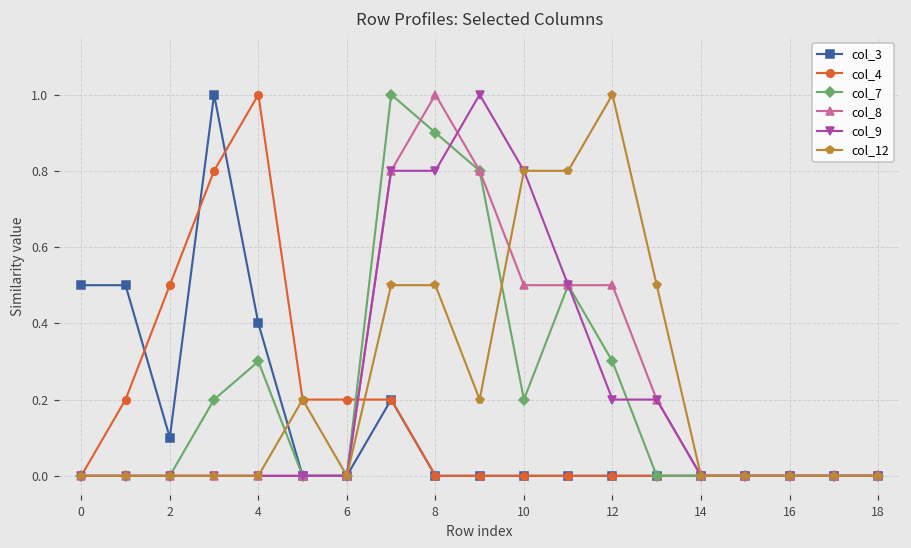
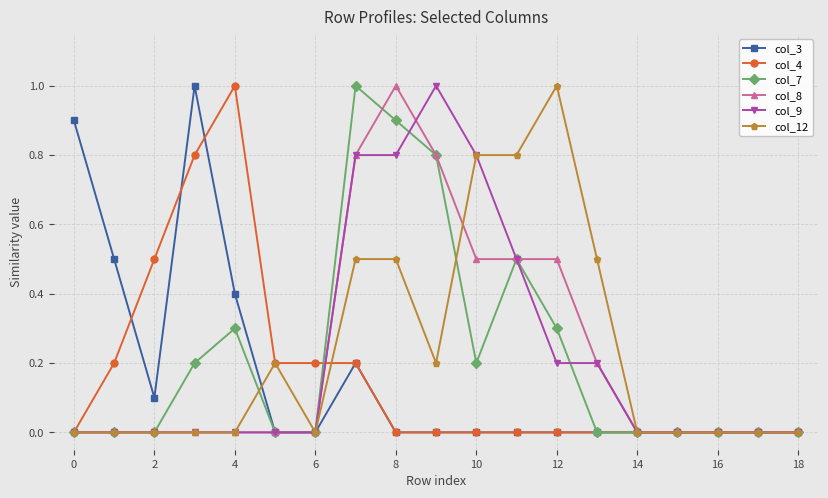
  {
    "col_3": {
-     "0": 0.5,
+     "0": 0.9,
      "2": 0.1,
      "4": 0.4
    },
    "col_7": {
      "4": 0.3,
      "8": 0.9,
      "10": 0.2,
      "12": 0.3
    }
  }
